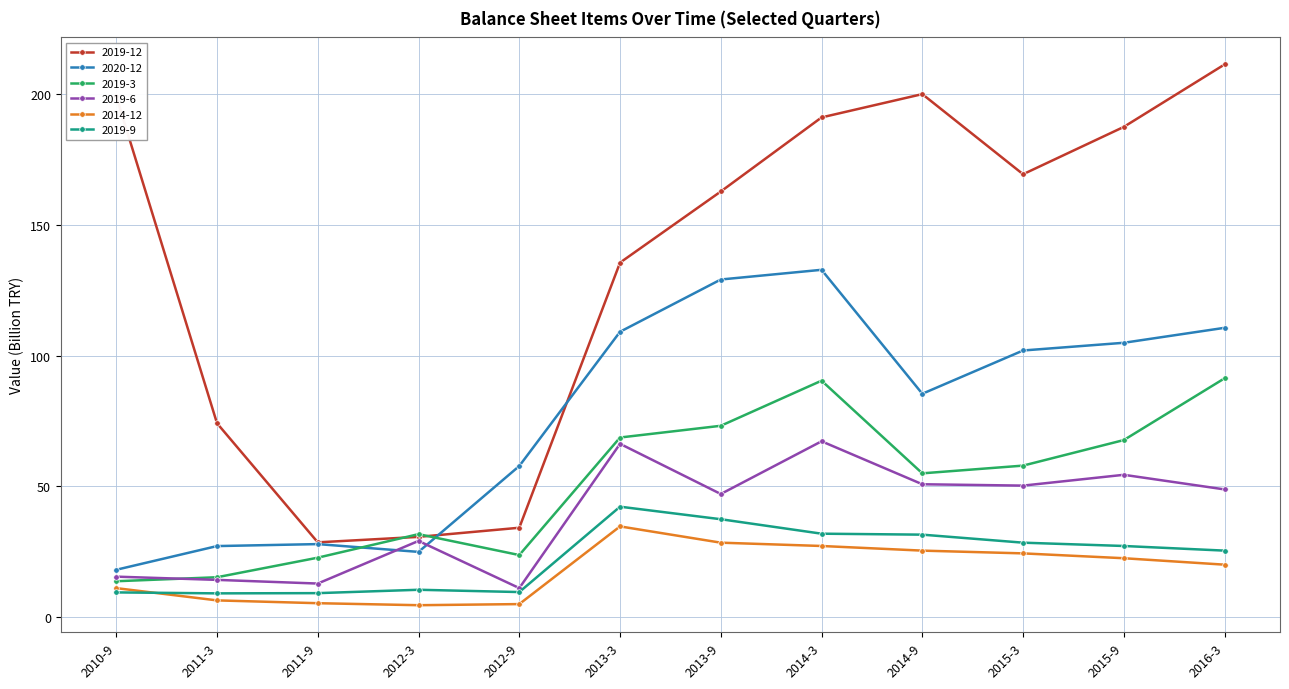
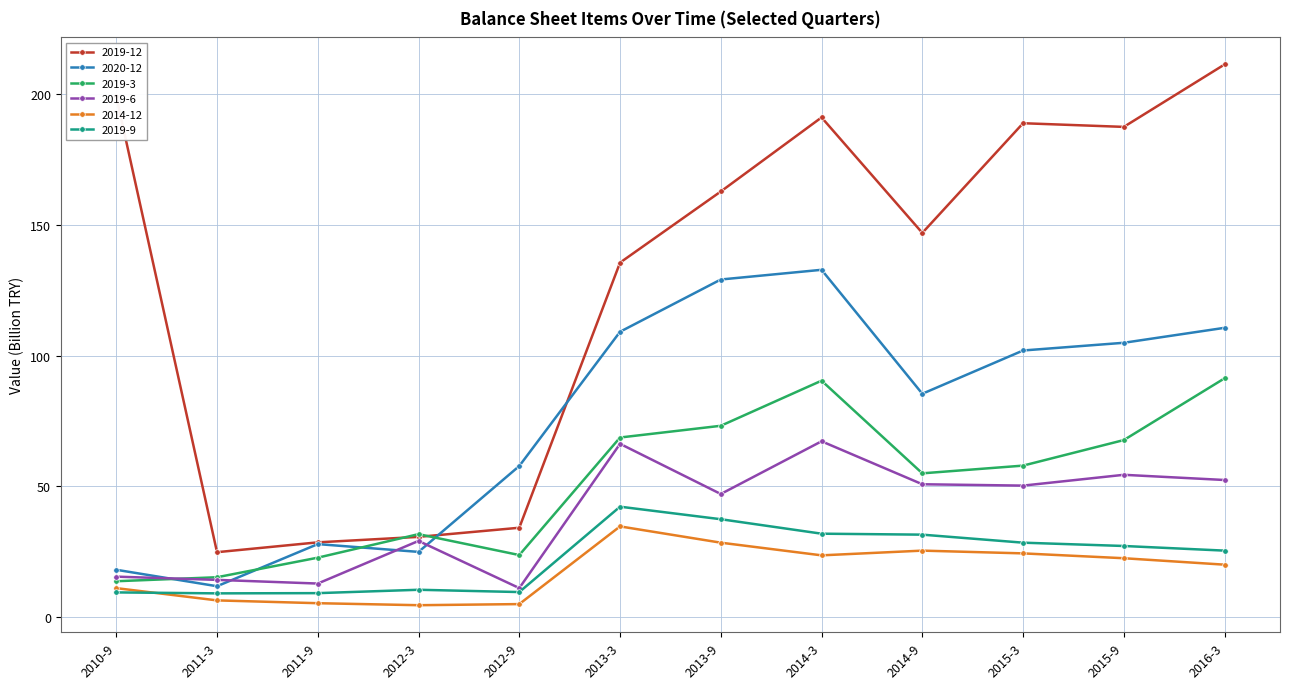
  {
    "2019-12": {
-     "2011-3": 74,
+     "2011-3": 25,
      "2012-3": 31,
      "2012-9": 34,
      "2013-3": 136,
      "2013-9": 163,
      "2014-3": 191,
-     "2014-9": 200,
-     "2015-3": 169,
+     "2014-9": 147,
+     "2015-3": 189,
      "2015-9": 187,
      "2016-3": 211
    },
    "2020-12": {
      "2010-9": 18,
-     "2011-3": 27,
+     "2011-3": 12,
      "2012-3": 25,
      "2012-9": 58,
      "2013-3": 109,
      "2013-9": 129,
      "2014-3": 133,
      "2014-9": 85,
      "2015-3": 102,
      "2015-9": 105,
      "2016-3": 111
    },
    "2019-6": {
      "2010-9": 15,
      "2011-3": 14,
      "2011-9": 13,
      "2012-3": 29,
      "2012-9": 11,
      "2013-3": 66,
      "2013-9": 47,
      "2014-3": 67,
      "2014-9": 51,
      "2015-3": 50,
      "2015-9": 54,
-     "2016-3": 49
+     "2016-3": 52
    },
    "2014-12": {
      "2010-9": 11,
      "2011-3": 6,
      "2011-9": 5,
      "2012-3": 5,
      "2012-9": 5,
      "2013-3": 35,
      "2013-9": 28,
-     "2014-3": 27,
+     "2014-3": 24,
      "2014-9": 25,
      "2015-3": 24,
      "2015-9": 22,
      "2016-3": 20
    }
  }
